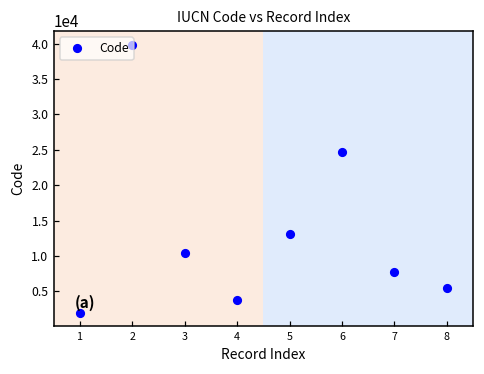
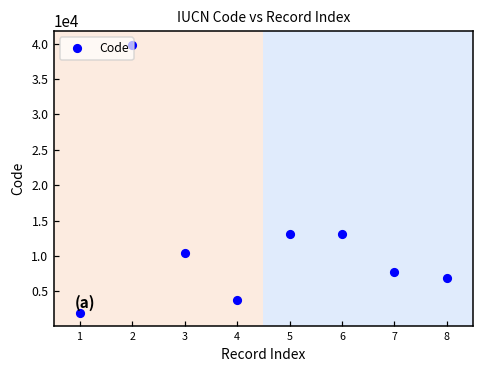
  {
    "1": 2000,
    "3": 10000,
    "4": 4000,
    "5": 13000,
-   "6": 25000,
+   "6": 13000,
    "7": 8000,
-   "8": 6000
+   "8": 7000
  }
